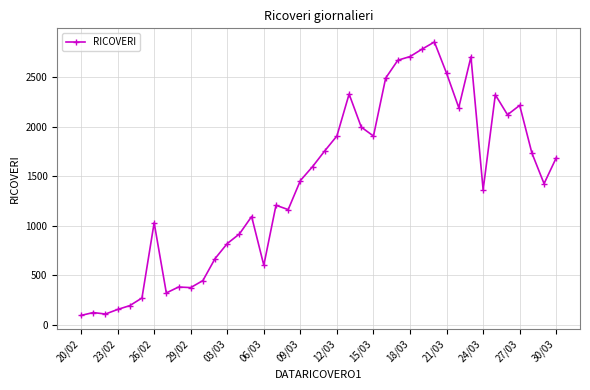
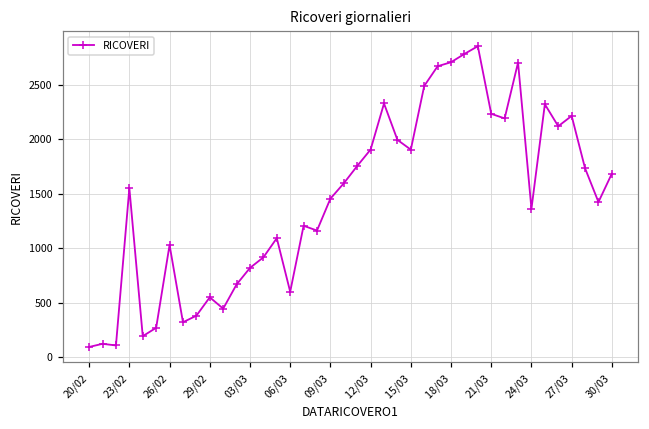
  {
    "20/02": 100,
-   "23/02": 200,
+   "23/02": 1600,
    "26/02": 1000,
-   "29/02": 400,
+   "29/02": 500,
    "03/03": 800,
    "06/03": 600,
    "09/03": 1500,
    "12/03": 1900,
    "15/03": 1900,
    "18/03": 2700,
-   "21/03": 2500,
+   "21/03": 2200,
    "24/03": 1400,
    "27/03": 2200,
    "30/03": 1700
  }
